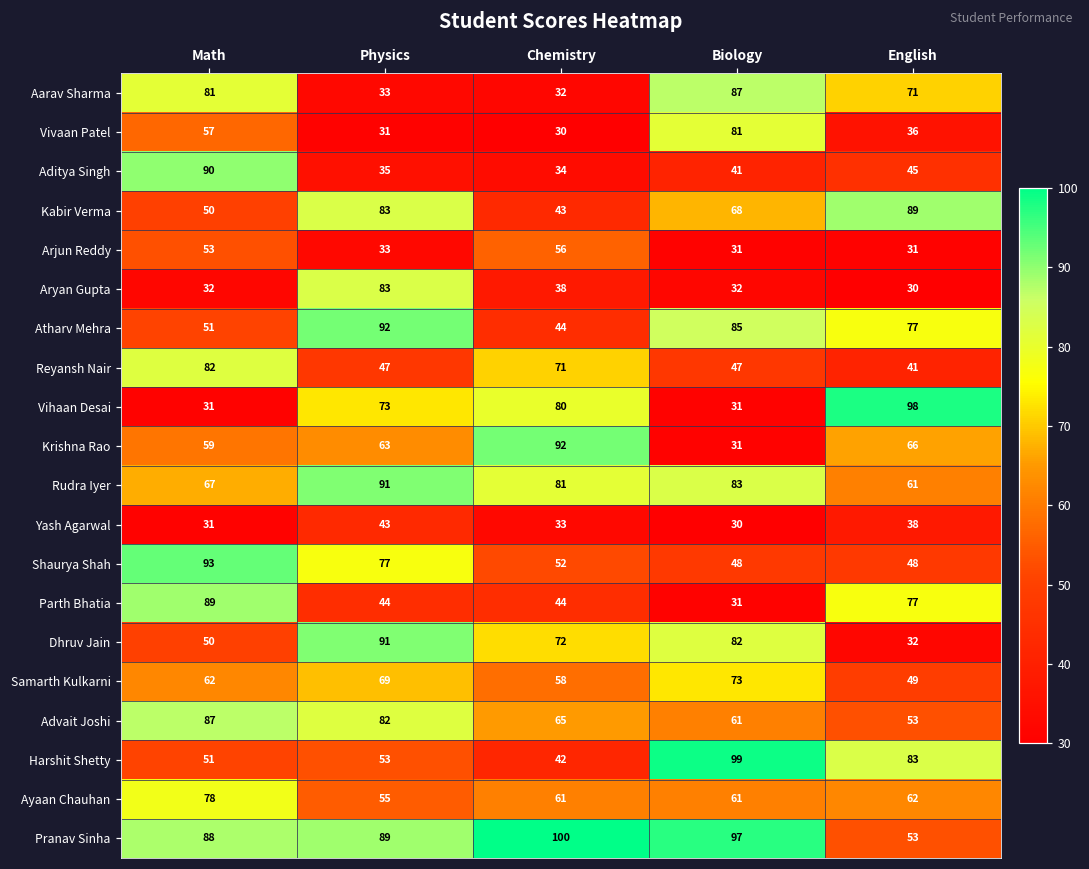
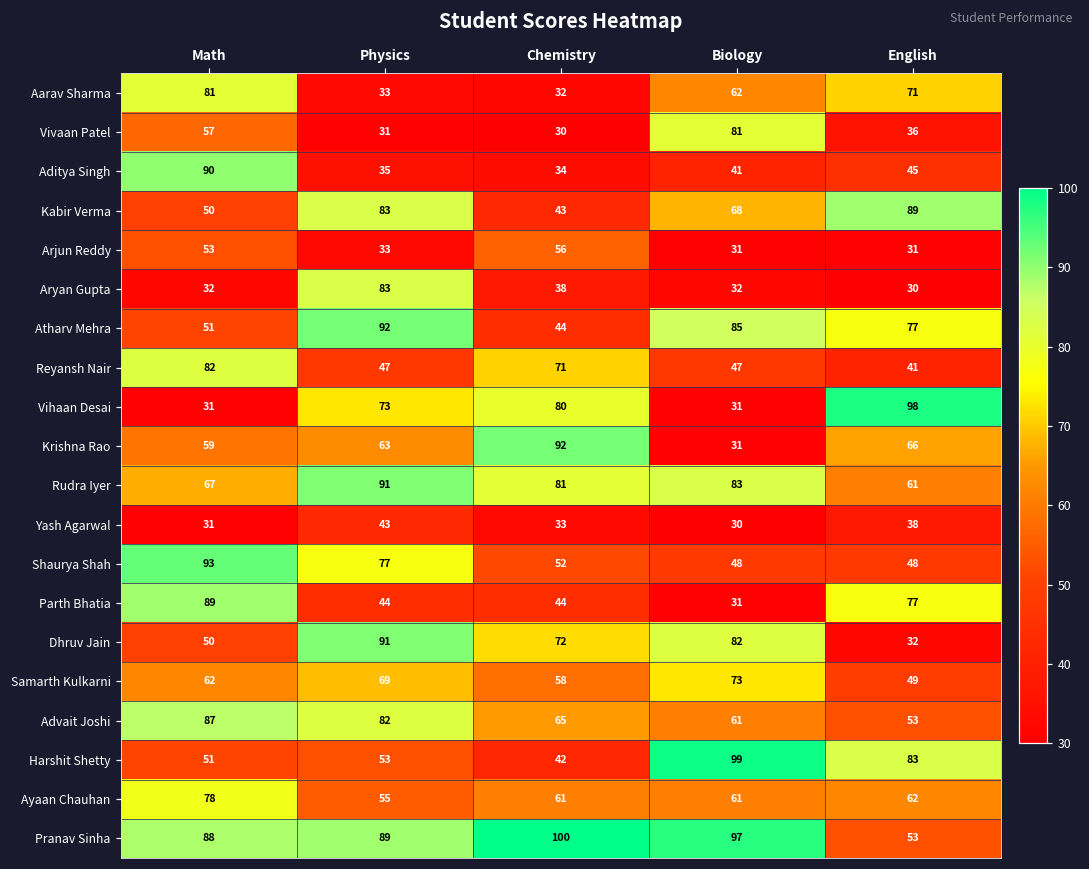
  {
    "Aarav Sharma": {
      "Math": 81,
      "Physics": 33,
      "Chemistry": 32,
-     "Biology": 87,
+     "Biology": 62,
      "English": 71
    },
    "Vivaan Patel": {
      "Math": 57,
      "Physics": 31,
      "Chemistry": 30,
      "Biology": 81,
      "English": 36
    },
    "Aditya Singh": {
      "Math": 90,
      "Physics": 35,
      "Chemistry": 34,
      "Biology": 41,
      "English": 45
    },
    "Kabir Verma": {
      "Math": 50,
      "Physics": 83,
      "Chemistry": 43,
      "Biology": 68,
      "English": 89
    },
    "Arjun Reddy": {
      "Math": 53,
      "Physics": 33,
      "Chemistry": 56,
      "Biology": 31,
      "English": 31
    },
    "Aryan Gupta": {
      "Math": 32,
      "Physics": 83,
      "Chemistry": 38,
      "Biology": 32,
      "English": 30
    },
    "Atharv Mehra": {
      "Math": 51,
      "Physics": 92,
      "Chemistry": 44,
      "Biology": 85,
      "English": 77
    },
    "Reyansh Nair": {
      "Math": 82,
      "Physics": 47,
      "Chemistry": 71,
      "Biology": 47,
      "English": 41
    },
    "Vihaan Desai": {
      "Math": 31,
      "Physics": 73,
      "Chemistry": 80,
      "Biology": 31,
      "English": 98
    },
    "Krishna Rao": {
      "Math": 59,
      "Physics": 63,
      "Chemistry": 92,
      "Biology": 31,
      "English": 66
    },
    "Rudra Iyer": {
      "Math": 67,
      "Physics": 91,
      "Chemistry": 81,
      "Biology": 83,
      "English": 61
    },
    "Yash Agarwal": {
      "Math": 31,
      "Physics": 43,
      "Chemistry": 33,
      "Biology": 30,
      "English": 38
    },
    "Shaurya Shah": {
      "Math": 93,
      "Physics": 77,
      "Chemistry": 52,
      "Biology": 48,
      "English": 48
    },
    "Parth Bhatia": {
      "Math": 89,
      "Physics": 44,
      "Chemistry": 44,
      "Biology": 31,
      "English": 77
    },
    "Dhruv Jain": {
      "Math": 50,
      "Physics": 91,
      "Chemistry": 72,
      "Biology": 82,
      "English": 32
    },
    "Samarth Kulkarni": {
      "Math": 62,
      "Physics": 69,
      "Chemistry": 58,
      "Biology": 73,
      "English": 49
    },
    "Advait Joshi": {
      "Math": 87,
      "Physics": 82,
      "Chemistry": 65,
      "Biology": 61,
      "English": 53
    },
    "Harshit Shetty": {
      "Math": 51,
      "Physics": 53,
      "Chemistry": 42,
      "Biology": 99,
      "English": 83
    },
    "Ayaan Chauhan": {
      "Math": 78,
      "Physics": 55,
      "Chemistry": 61,
      "Biology": 61,
      "English": 62
    },
    "Pranav Sinha": {
      "Math": 88,
      "Physics": 89,
      "Chemistry": 100,
      "Biology": 97,
      "English": 53
    }
  }
